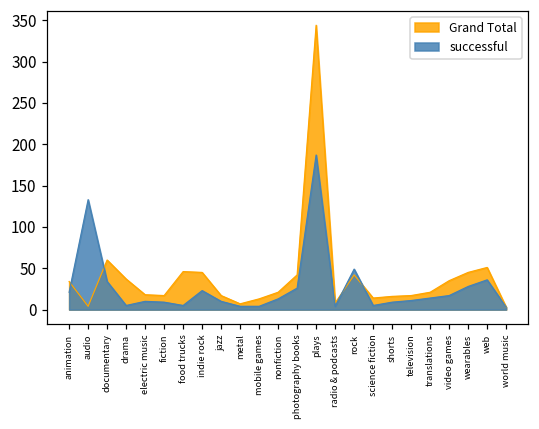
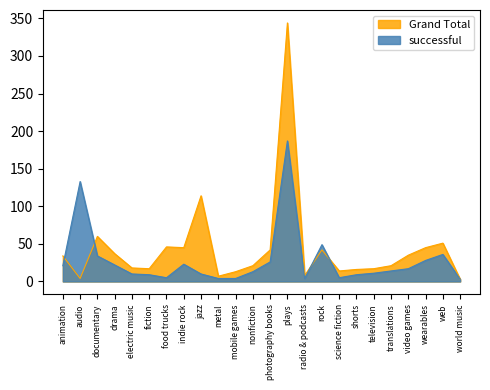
  {
    "Grand Total": {
      "animation": 30,
      "audio": 0,
      "documentary": 60,
      "drama": 40,
      "electric music": 20,
      "fiction": 20,
      "food trucks": 50,
      "indie rock": 50,
-     "jazz": 20,
+     "jazz": 110,
      "mobile games": 10,
      "nonfiction": 20,
      "photography books": 40,
      "plays": 340,
      "radio & podcasts": 10,
      "rock": 40,
      "science fiction": 10,
      "shorts": 20,
      "television": 20,
      "translations": 20,
      "video games": 40,
      "wearables": 50,
      "web": 50
    },
    "successful": {
      "animation": 20,
      "audio": 130,
      "documentary": 30,
-     "drama": 10,
+     "drama": 20,
      "electric music": 10,
      "fiction": 10,
      "food trucks": 10,
      "indie rock": 20,
      "jazz": 10,
      "mobile games": 0,
      "nonfiction": 10,
      "photography books": 30,
      "plays": 190,
      "radio & podcasts": 0,
      "rock": 50,
      "science fiction": 10,
      "shorts": 10,
      "television": 10,
      "translations": 10,
      "video games": 20,
      "wearables": 30,
      "web": 40
    }
  }
